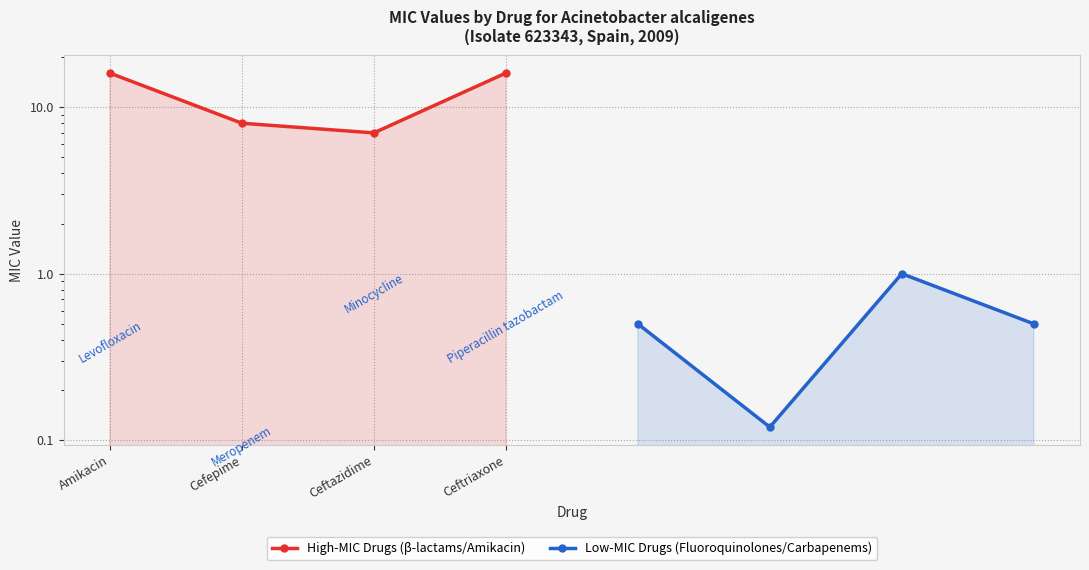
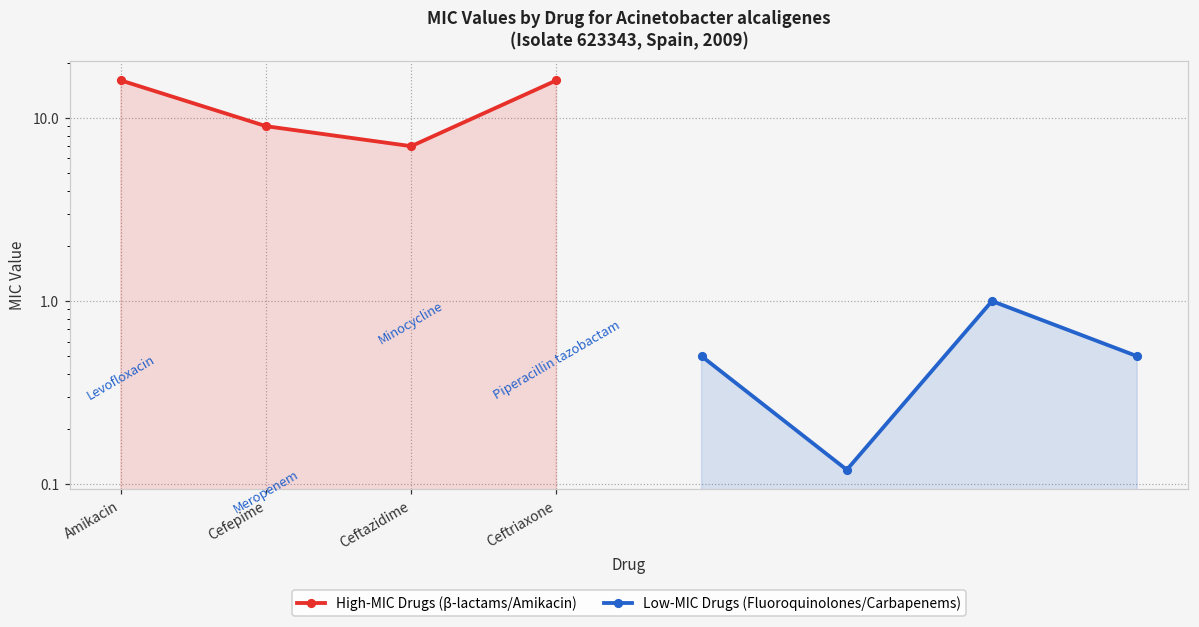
  {
    "High-MIC Drugs (β-lactams/Amikacin)": {
      "Amikacin": 16,
-     "Cefepime": 8,
+     "Cefepime": 9,
      "Ceftazidime": 7,
      "Ceftriaxone": 16
    }
  }
